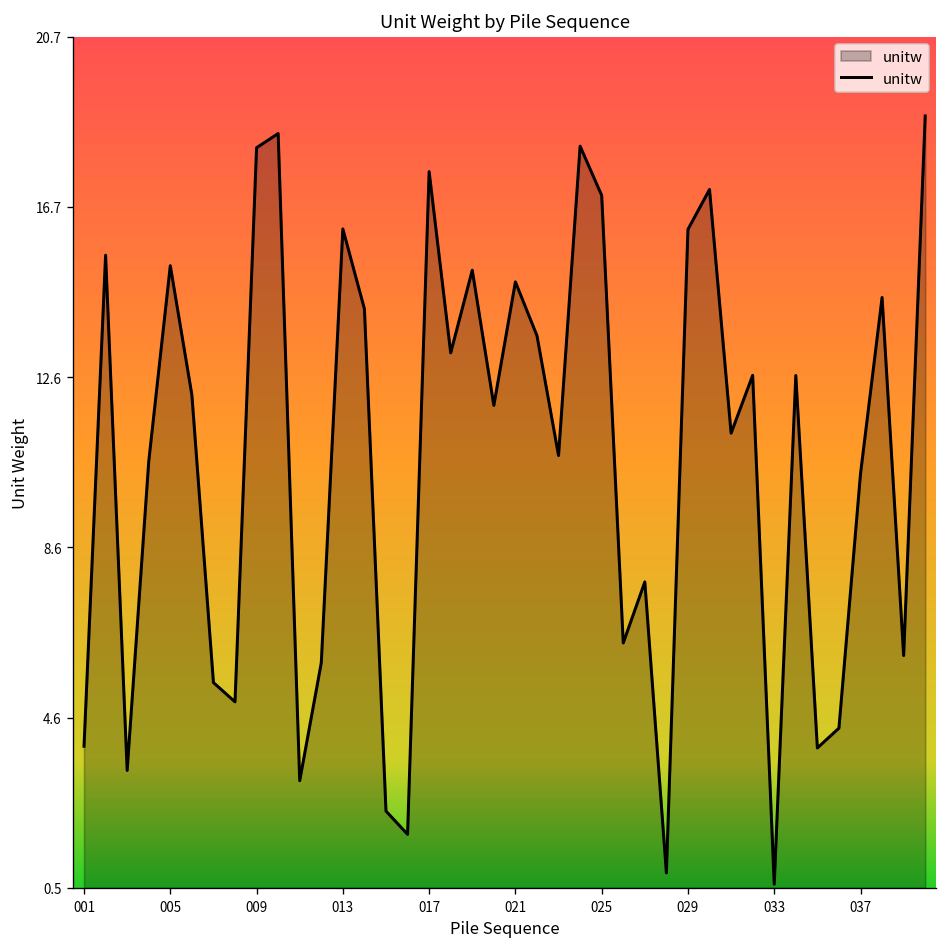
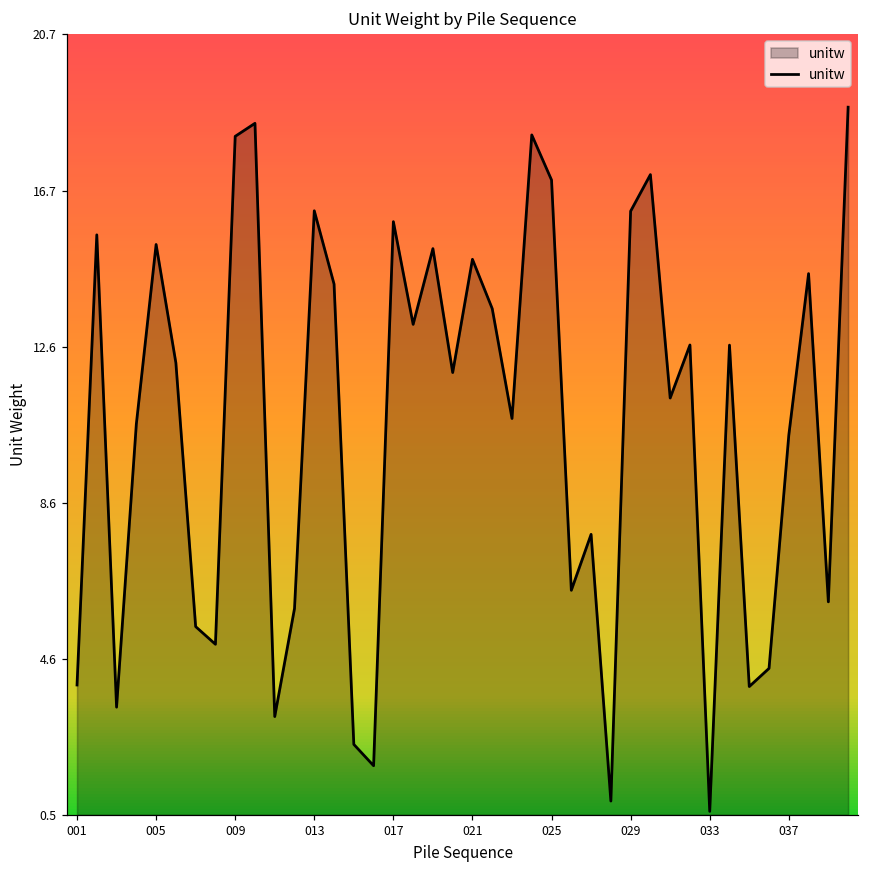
  {
    "001": 3.9,
    "005": 15.3,
    "009": 18.1,
    "013": 16.2,
-   "017": 17.5,
+   "017": 15.9,
    "021": 14.9,
    "025": 17.0,
    "029": 16.2,
    "033": 0.6,
    "037": 10.3
  }
